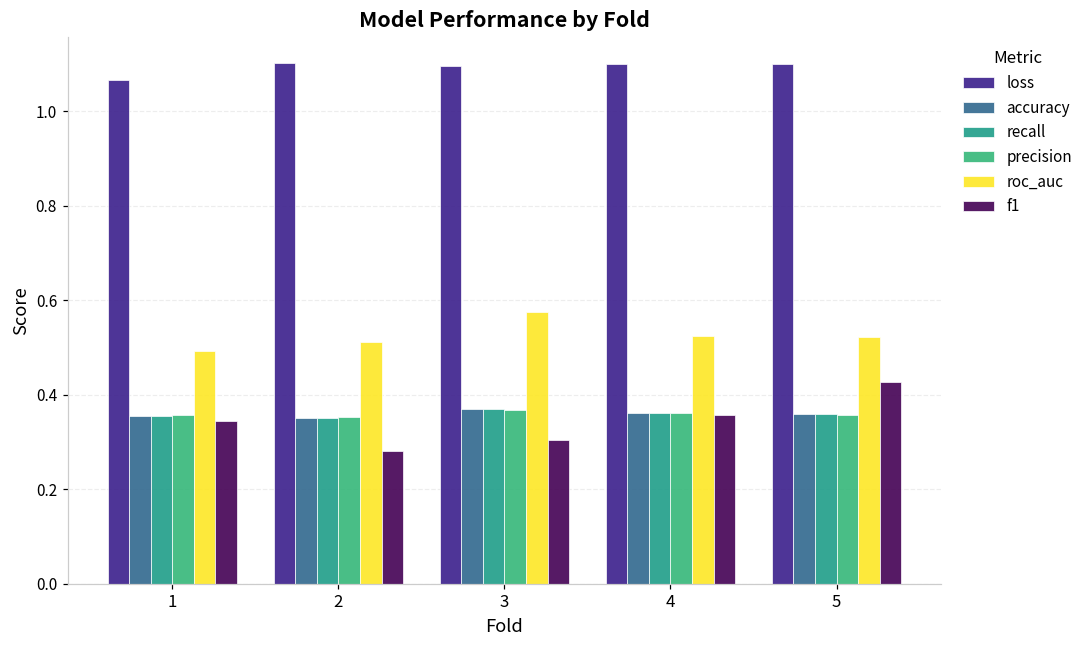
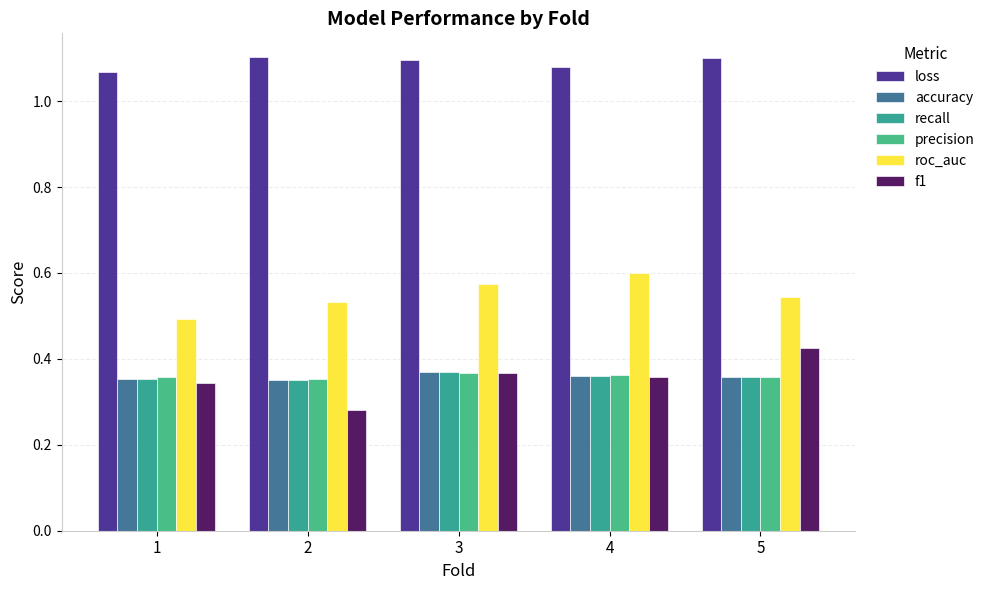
  {
    "loss": {
      "1": 1.07,
      "2": 1.10,
      "3": 1.09,
-     "4": 1.10,
+     "4": 1.08,
      "5": 1.10
    },
    "roc_auc": {
      "1": 0.49,
-     "2": 0.51,
+     "2": 0.53,
      "3": 0.58,
-     "4": 0.52,
-     "5": 0.52
+     "4": 0.60,
+     "5": 0.54
    },
    "f1": {
      "1": 0.34,
      "2": 0.28,
-     "3": 0.30,
+     "3": 0.37,
      "4": 0.36,
      "5": 0.43
    }
  }
